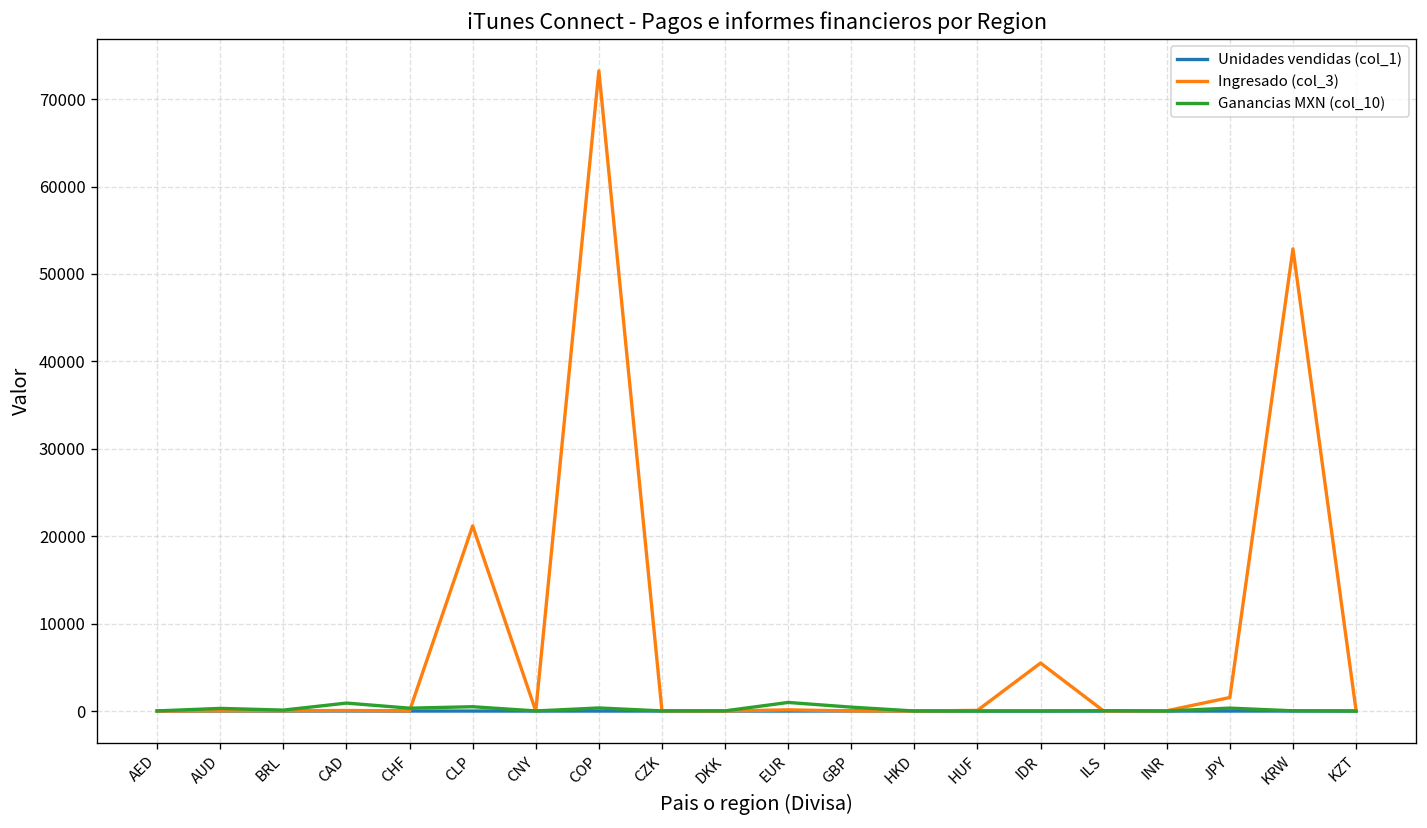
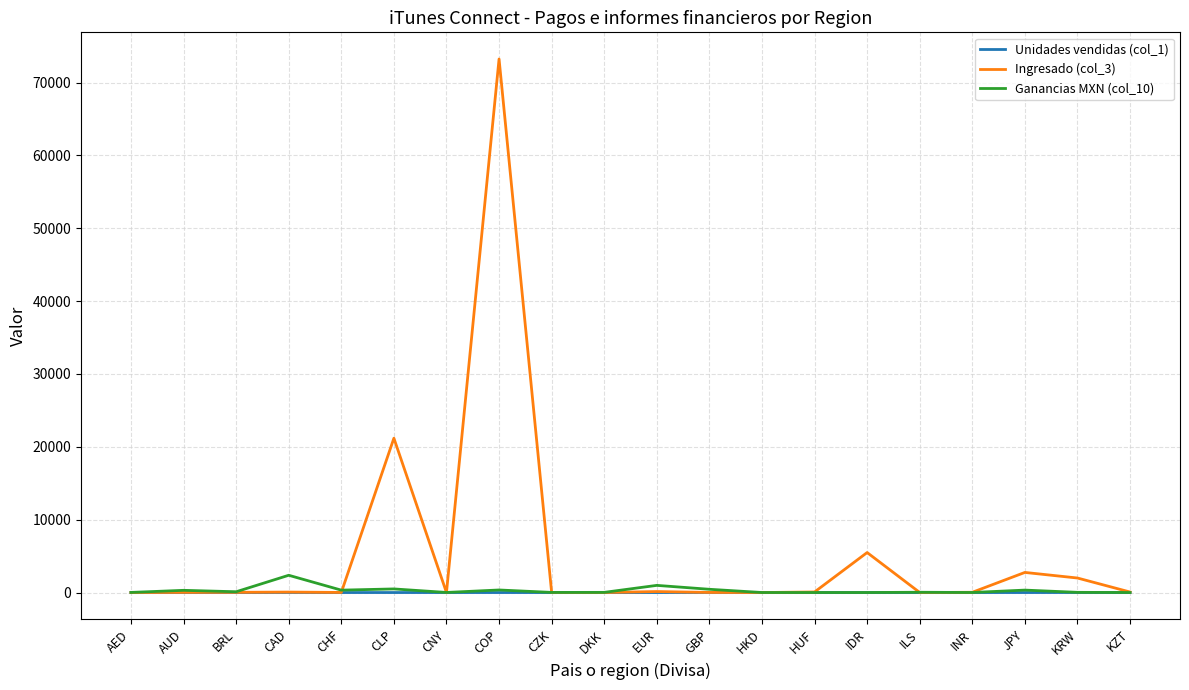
  {
    "Unidades vendidas (col_1)": {
      "CLP": 0
    },
    "Ingresado (col_3)": {
      "CLP": 21000,
      "COP": 73000,
      "IDR": 5000,
-     "JPY": 2000,
-     "KRW": 53000
+     "JPY": 3000,
+     "KRW": 2000
    },
    "Ganancias MXN (col_10)": {
-     "CAD": 1000,
+     "CAD": 2000,
      "CLP": 0,
      "EUR": 1000,
      "GBP": 0
    }
  }
